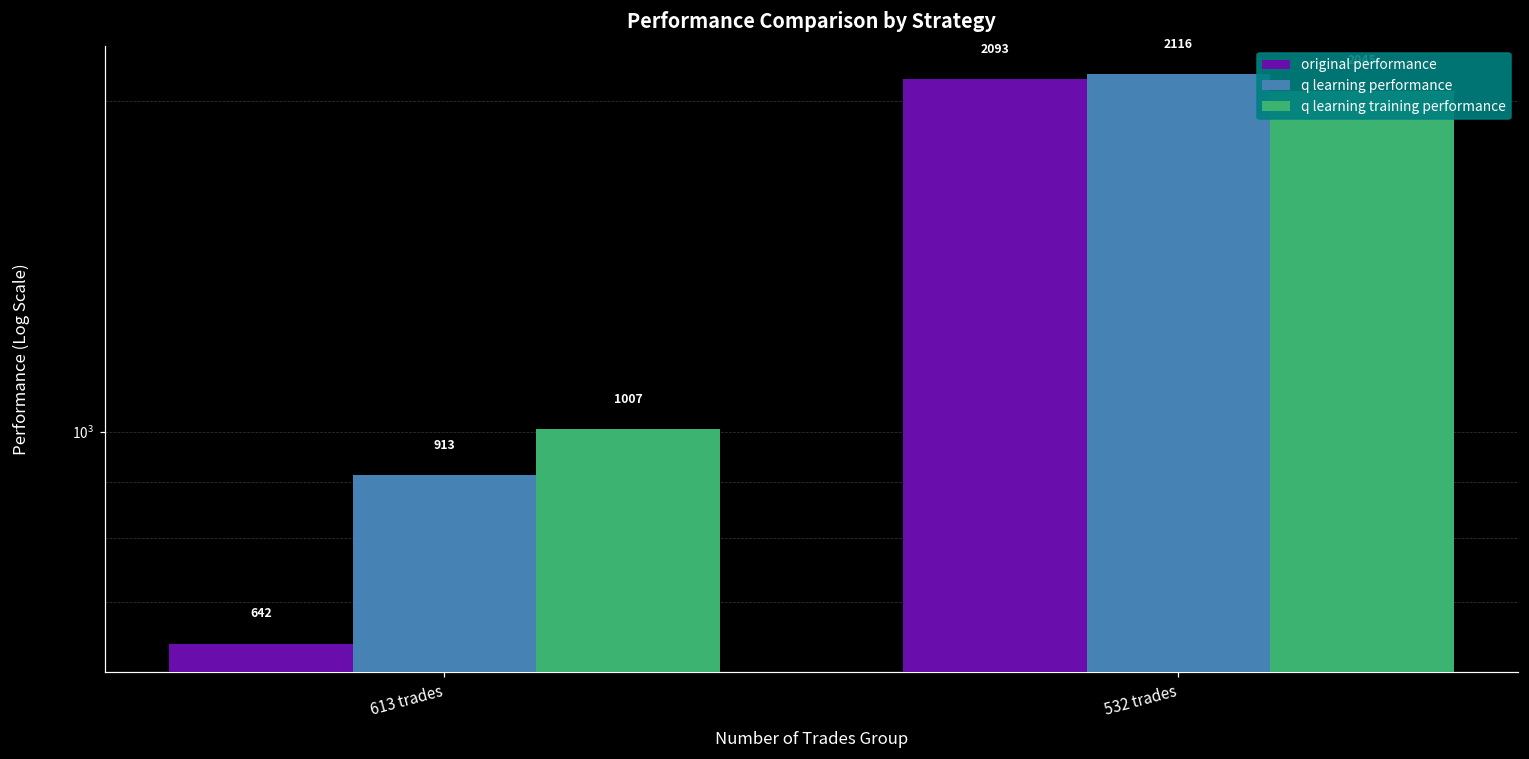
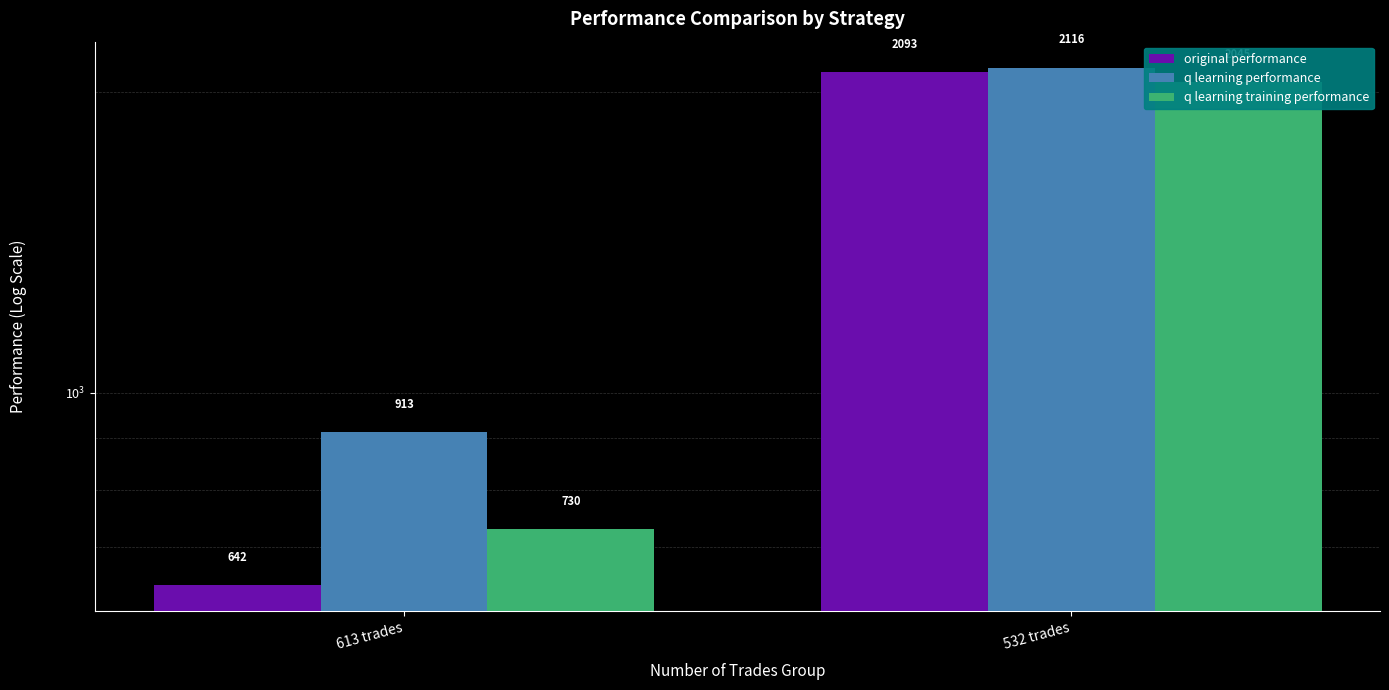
  {
    "original performance": {
      "613 trades": 642,
      "532 trades": 2093
    },
    "q learning performance": {
      "613 trades": 913,
      "532 trades": 2116
    },
    "q learning training performance": {
-     "613 trades": 1007
+     "613 trades": 730
    }
  }
